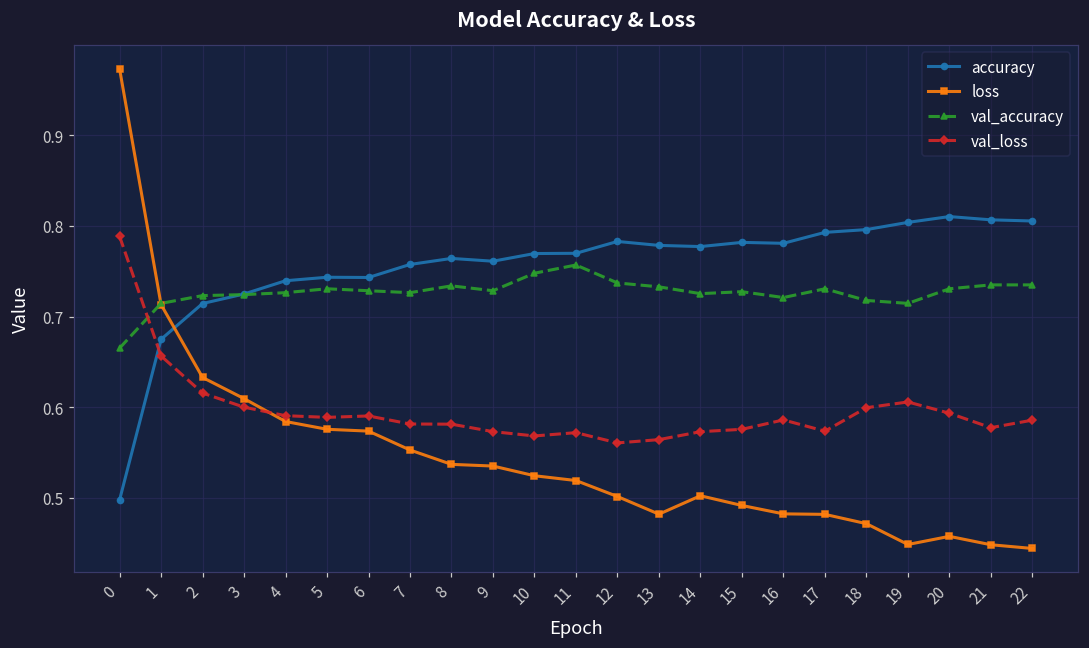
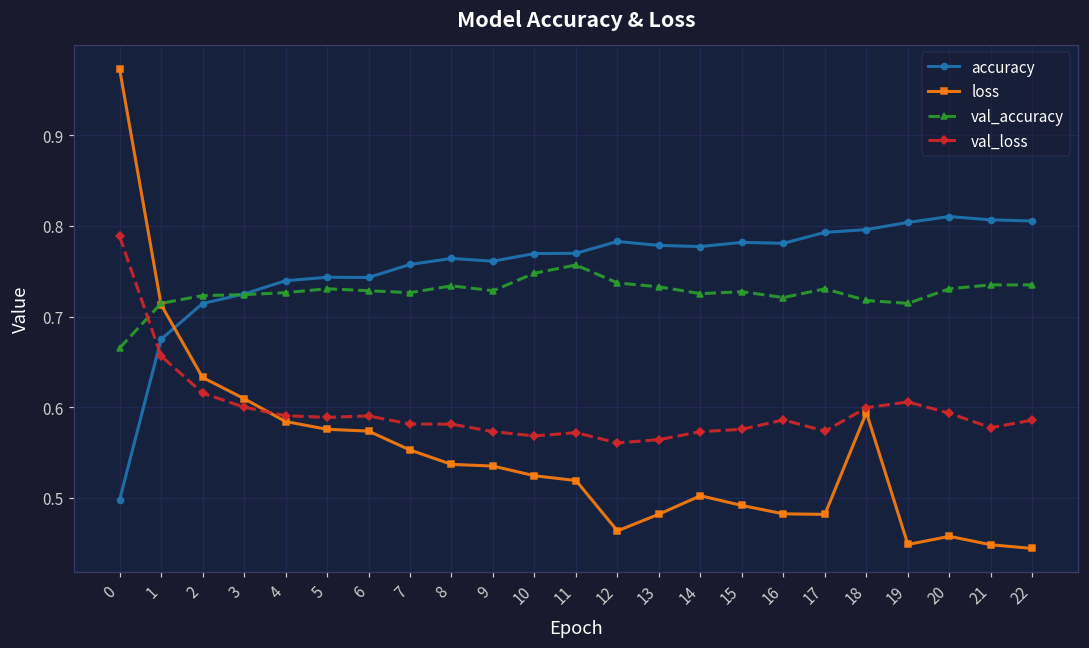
  {
    "accuracy": {
      "0": 0.50,
      "1": 0.67,
      "2": 0.71,
      "4": 0.74,
      "5": 0.74,
      "6": 0.74,
      "7": 0.76,
      "8": 0.76,
      "9": 0.76,
      "10": 0.77,
      "11": 0.77,
      "12": 0.78,
      "13": 0.78,
      "14": 0.78,
      "15": 0.78,
      "16": 0.78,
      "17": 0.79,
      "18": 0.80,
      "19": 0.80,
      "20": 0.81,
      "21": 0.81,
      "22": 0.81
    },
    "loss": {
      "0": 0.97,
      "2": 0.63,
      "3": 0.61,
      "4": 0.58,
      "5": 0.58,
      "6": 0.57,
      "7": 0.55,
      "8": 0.54,
      "9": 0.54,
      "10": 0.52,
      "11": 0.52,
-     "12": 0.50,
+     "12": 0.46,
      "13": 0.48,
      "14": 0.50,
      "15": 0.49,
      "16": 0.48,
      "17": 0.48,
-     "18": 0.47,
+     "18": 0.59,
      "19": 0.45,
      "20": 0.46,
      "21": 0.45,
      "22": 0.44
    },
    "val_accuracy": {
      "0": 0.67,
      "2": 0.72,
      "4": 0.73,
      "5": 0.73,
      "6": 0.73,
      "7": 0.73,
      "8": 0.73,
      "9": 0.73,
      "10": 0.75,
      "11": 0.76,
      "12": 0.74,
      "13": 0.73,
      "14": 0.73,
      "15": 0.73,
      "16": 0.72,
      "17": 0.73,
      "18": 0.72,
      "19": 0.71,
      "20": 0.73,
      "21": 0.73,
      "22": 0.73
    },
    "val_loss": {
      "0": 0.79,
      "1": 0.66,
      "2": 0.62,
      "3": 0.60,
      "4": 0.59,
      "5": 0.59,
      "6": 0.59,
      "7": 0.58,
      "8": 0.58,
      "9": 0.57,
      "10": 0.57,
      "11": 0.57,
      "12": 0.56,
      "13": 0.56,
      "14": 0.57,
      "15": 0.58,
      "16": 0.59,
      "17": 0.57,
      "18": 0.60,
      "19": 0.61,
      "20": 0.59,
      "21": 0.58,
      "22": 0.59
    }
  }
